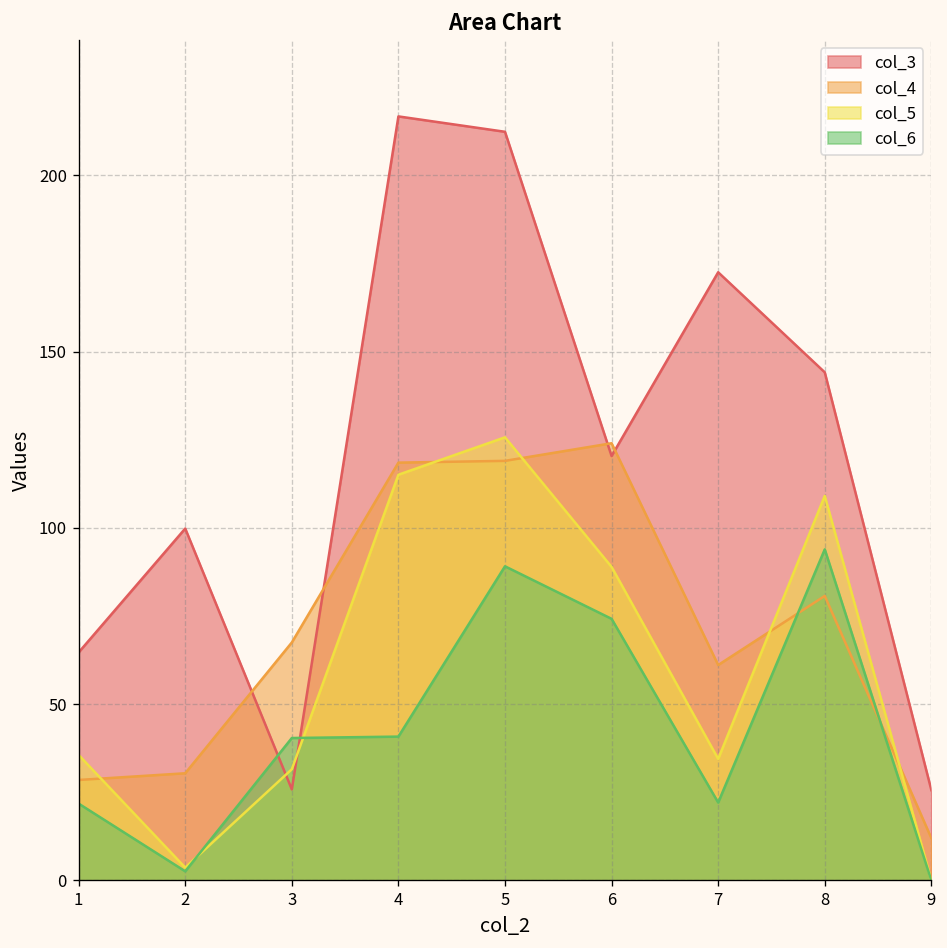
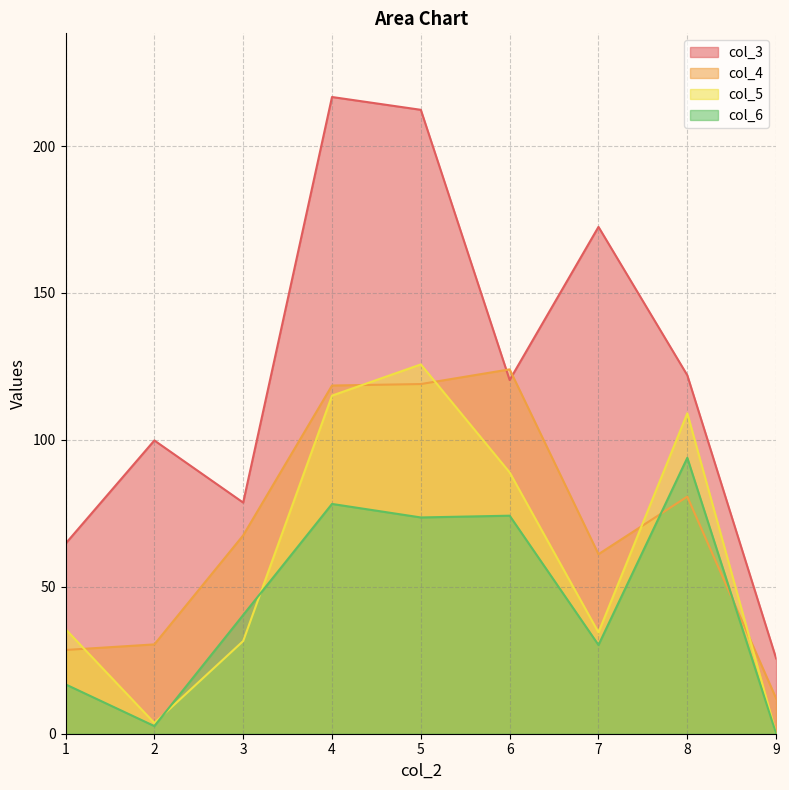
  {
    "col_3": {
      "1": 65,
      "2": 100,
-     "3": 26,
+     "3": 79,
      "4": 217,
      "5": 212,
      "6": 120,
      "7": 172,
-     "8": 144,
+     "8": 122,
      "9": 26
    },
    "col_6": {
-     "1": 22,
+     "1": 17,
      "2": 3,
      "3": 40,
-     "4": 41,
-     "5": 89,
+     "4": 78,
+     "5": 74,
      "6": 74,
-     "7": 22,
+     "7": 30,
      "8": 94
    }
  }
